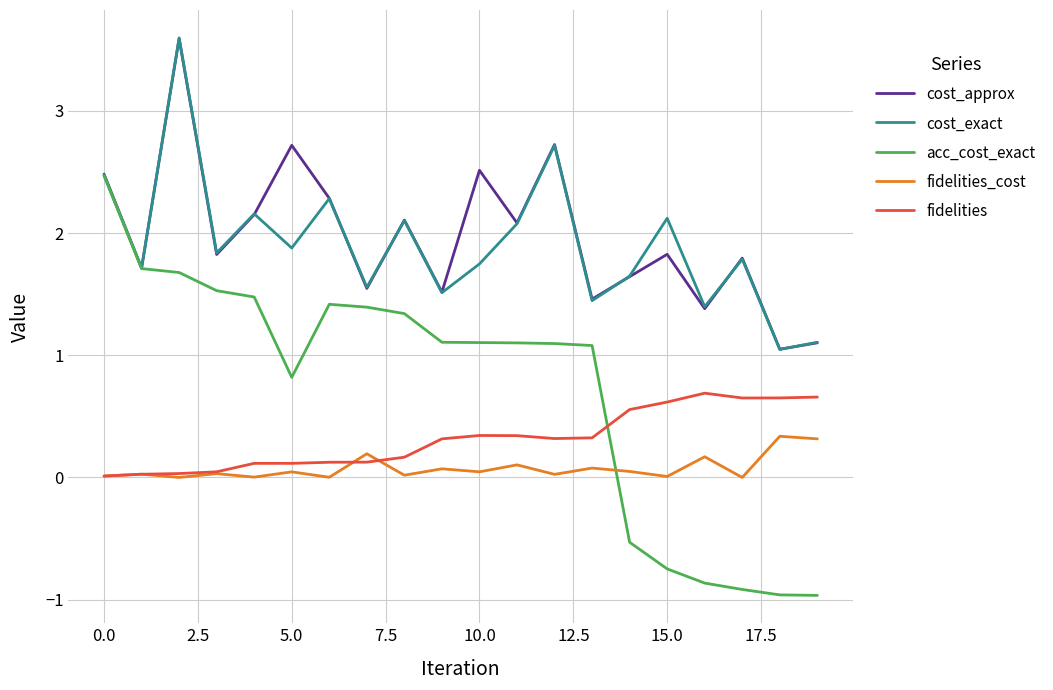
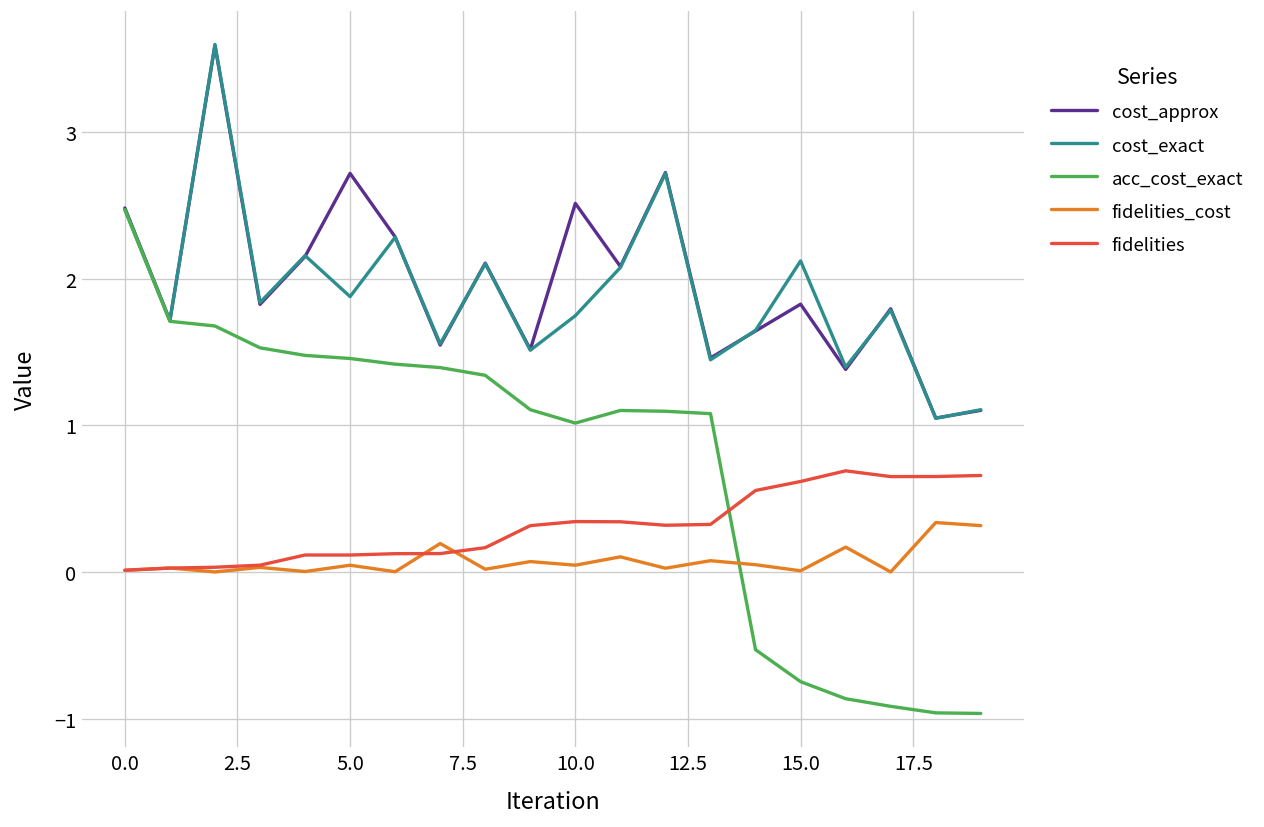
  {
    "cost_approx": {
      "5.0": 2.72,
      "10.0": 2.51,
      "15.0": 1.83
    },
    "cost_exact": {
      "5.0": 1.88,
      "10.0": 1.75,
      "15.0": 2.12
    },
    "acc_cost_exact": {
-     "5.0": 0.82,
-     "10.0": 1.10,
+     "5.0": 1.46,
+     "10.0": 1.01,
      "15.0": -0.75
    }
  }
